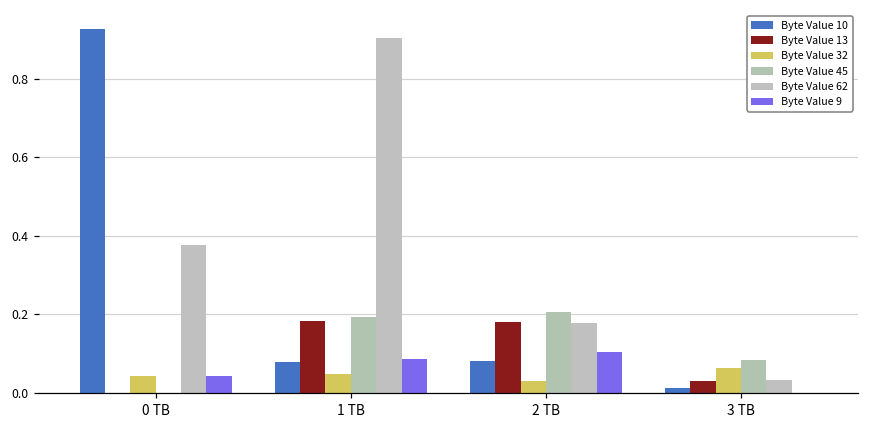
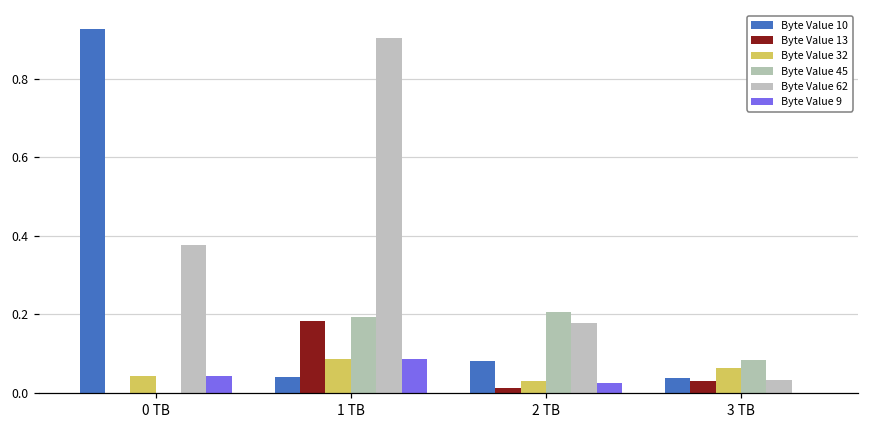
  {
    "Byte Value 10": {
      "0 TB": 0.93,
-     "1 TB": 0.08,
+     "1 TB": 0.04,
      "2 TB": 0.08,
-     "3 TB": 0.01
+     "3 TB": 0.04
    },
    "Byte Value 13": {
      "0 TB": 0.00,
      "1 TB": 0.18,
-     "2 TB": 0.18,
+     "2 TB": 0.01,
      "3 TB": 0.03
    },
    "Byte Value 32": {
      "0 TB": 0.04,
-     "1 TB": 0.05,
+     "1 TB": 0.09,
      "2 TB": 0.03,
      "3 TB": 0.06
    },
    "Byte Value 9": {
      "0 TB": 0.04,
      "1 TB": 0.09,
-     "2 TB": 0.10,
+     "2 TB": 0.02,
      "3 TB": 0.00
    }
  }
